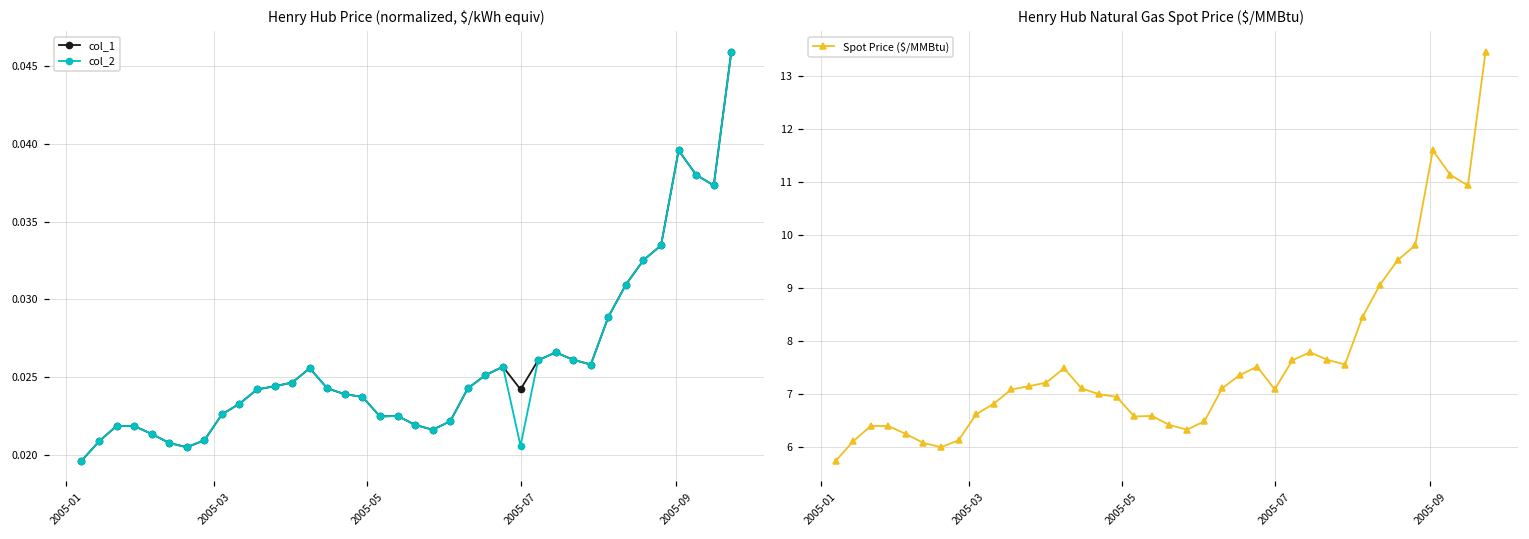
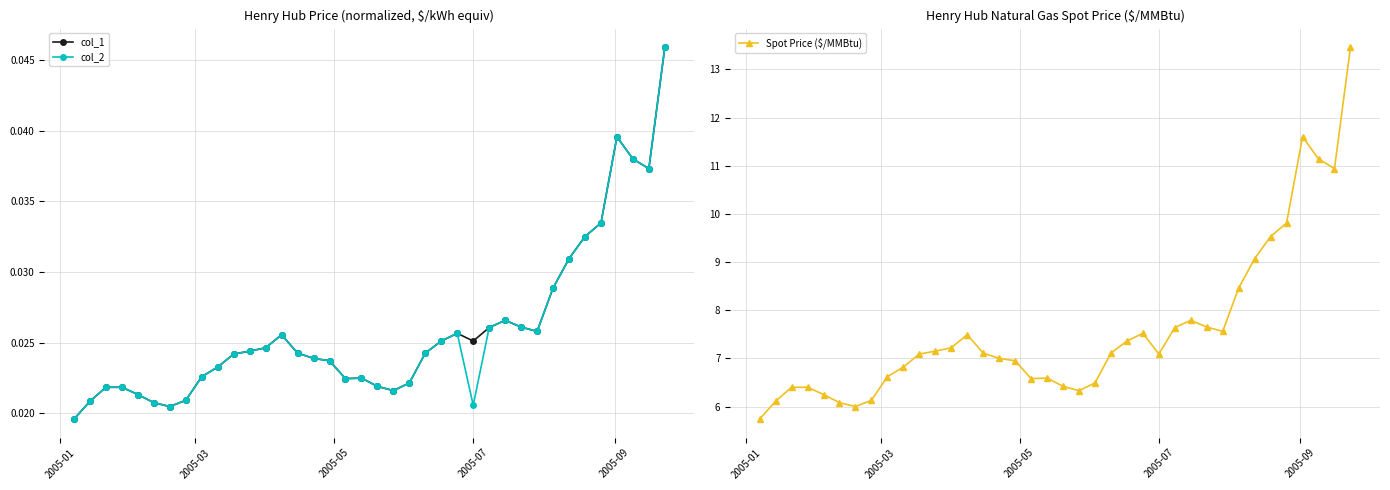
  {
    "Henry Hub Price (normalized, $/kWh equiv)": {
      "col_1": {
-       "2005-07": 0.0242
+       "2005-07": 0.0251
      },
      "col_2": {
        "2005-07": 0.0206
      }
    },
    "Henry Hub Natural Gas Spot Price ($/MMBtu)": {
      "2005-07": 7.1
    }
  }
